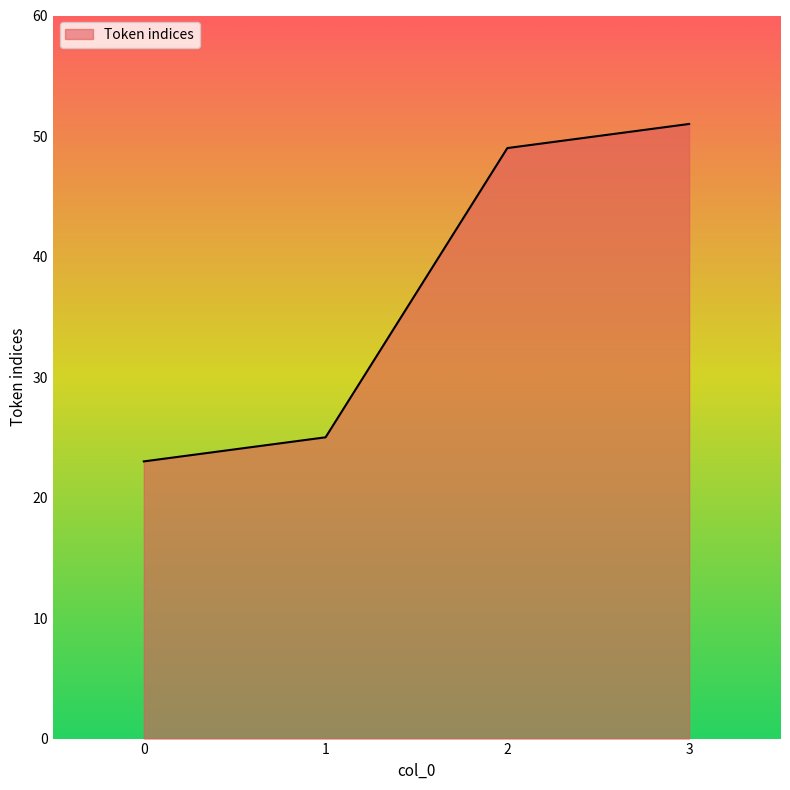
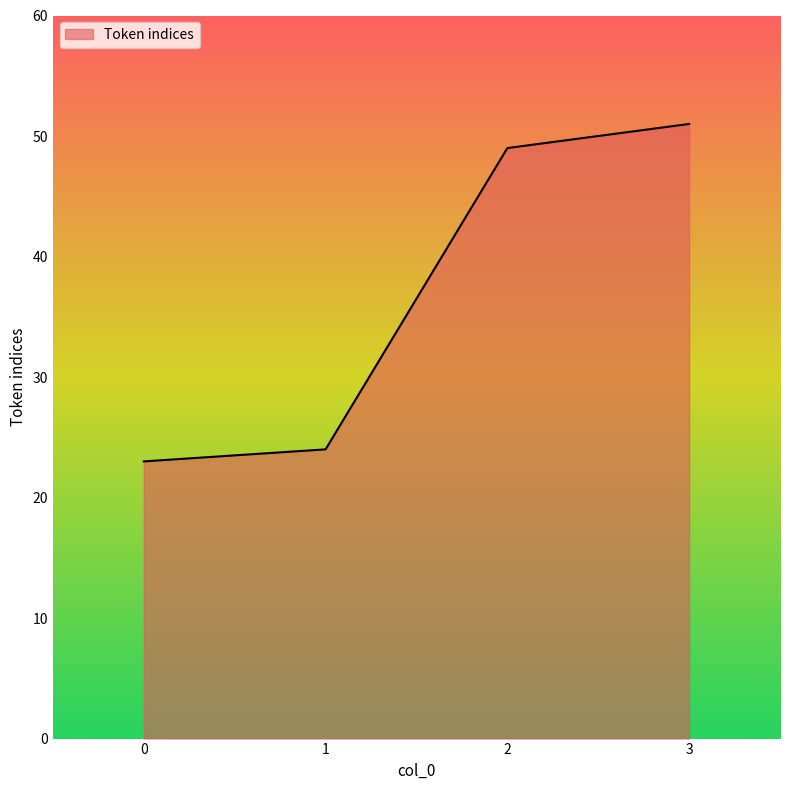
  {
    "0": 23,
-   "1": 25,
+   "1": 24,
    "2": 49,
    "3": 51
  }
